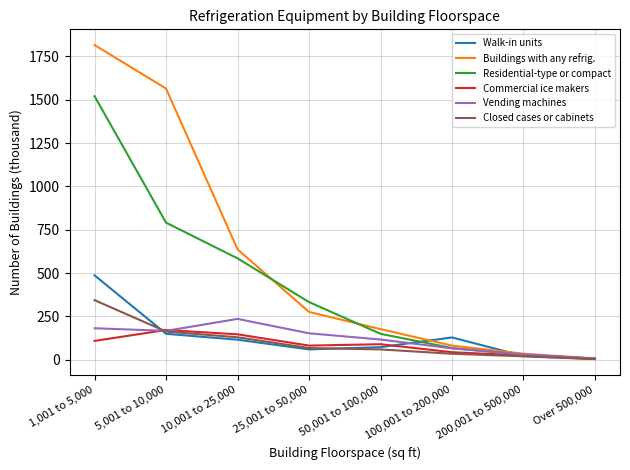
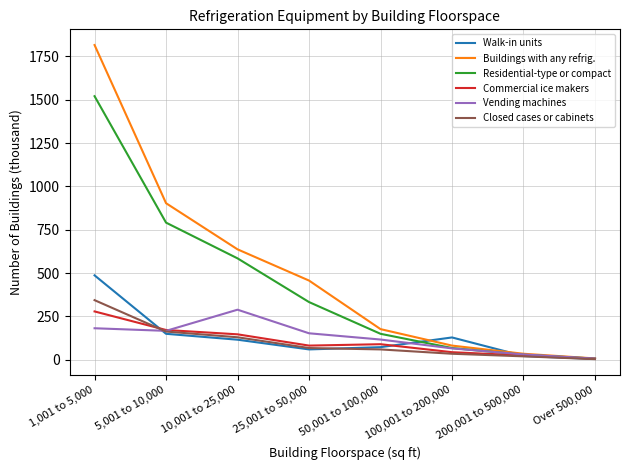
  {
    "Walk-in units": {
      "1,001 to 5,000": 490,
      "100,001 to 200,000": 130
    },
    "Buildings with any refrig.": {
      "1,001 to 5,000": 1820,
-     "5,001 to 10,000": 1560,
+     "5,001 to 10,000": 900,
      "10,001 to 25,000": 640,
-     "25,001 to 50,000": 280,
+     "25,001 to 50,000": 460,
      "50,001 to 100,000": 180
    },
    "Residential-type or compact": {
      "1,001 to 5,000": 1520,
      "5,001 to 10,000": 790,
      "10,001 to 25,000": 590,
      "25,001 to 50,000": 330,
      "50,001 to 100,000": 150
    },
    "Commercial ice makers": {
-     "1,001 to 5,000": 110,
+     "1,001 to 5,000": 280,
      "10,001 to 25,000": 150,
      "50,001 to 100,000": 90
    },
    "Vending machines": {
      "1,001 to 5,000": 180,
-     "10,001 to 25,000": 240,
+     "10,001 to 25,000": 290,
      "25,001 to 50,000": 150,
      "50,001 to 100,000": 120
    },
    "Closed cases or cabinets": {
      "1,001 to 5,000": 340
    }
  }
